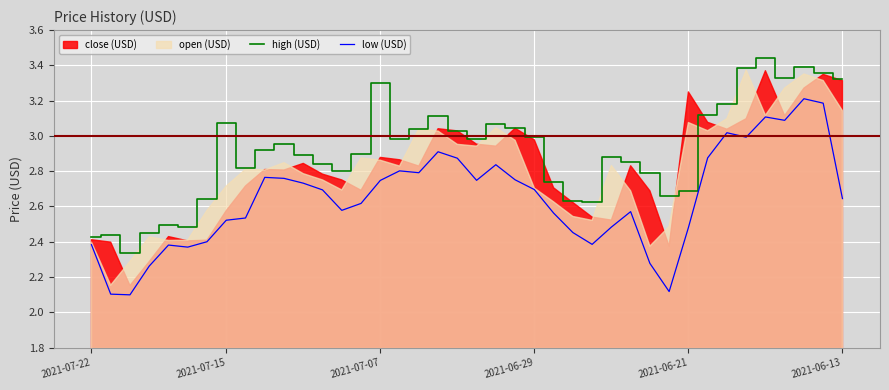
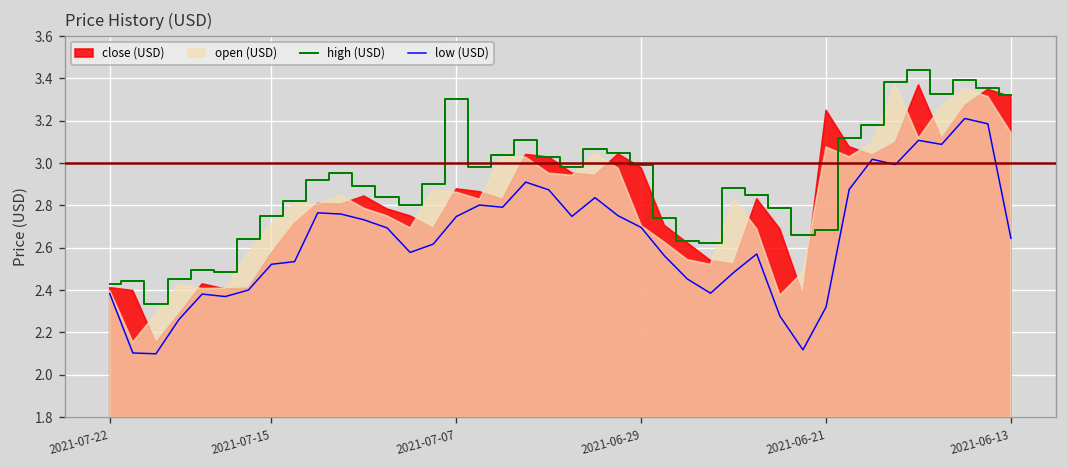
  {
    "high (USD)": {
      "2021-07-22": 2.43,
-     "2021-07-15": 3.07,
+     "2021-07-15": 2.75,
      "2021-07-07": 3.30,
      "2021-06-29": 2.99,
      "2021-06-21": 2.69
    },
    "close (USD)": {
      "2021-07-15": 2.58,
      "2021-07-07": 2.88,
      "2021-06-29": 2.98,
      "2021-06-21": 3.25
    },
    "low (USD)": {
      "2021-07-22": 2.38,
      "2021-07-15": 2.52,
      "2021-07-07": 2.75,
-     "2021-06-21": 2.48,
+     "2021-06-21": 2.32,
      "2021-06-13": 2.64
    },
    "open (USD)": {
      "2021-07-15": 2.72,
      "2021-07-07": 2.86,
      "2021-06-21": 3.08,
      "2021-06-13": 3.14
    }
  }
